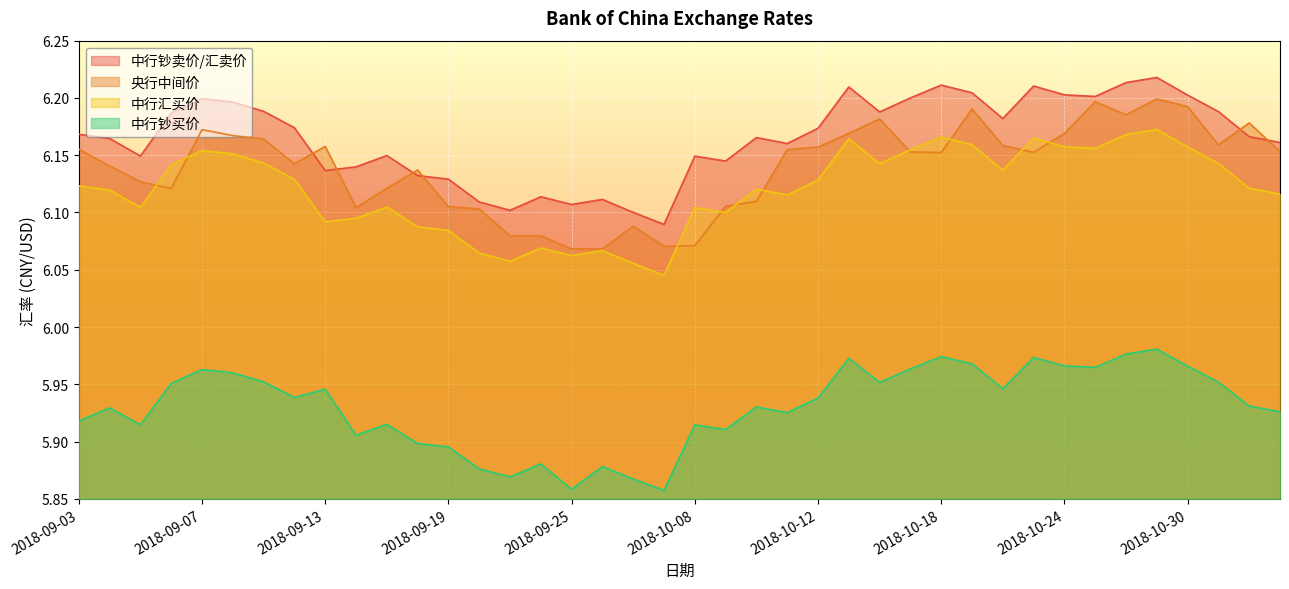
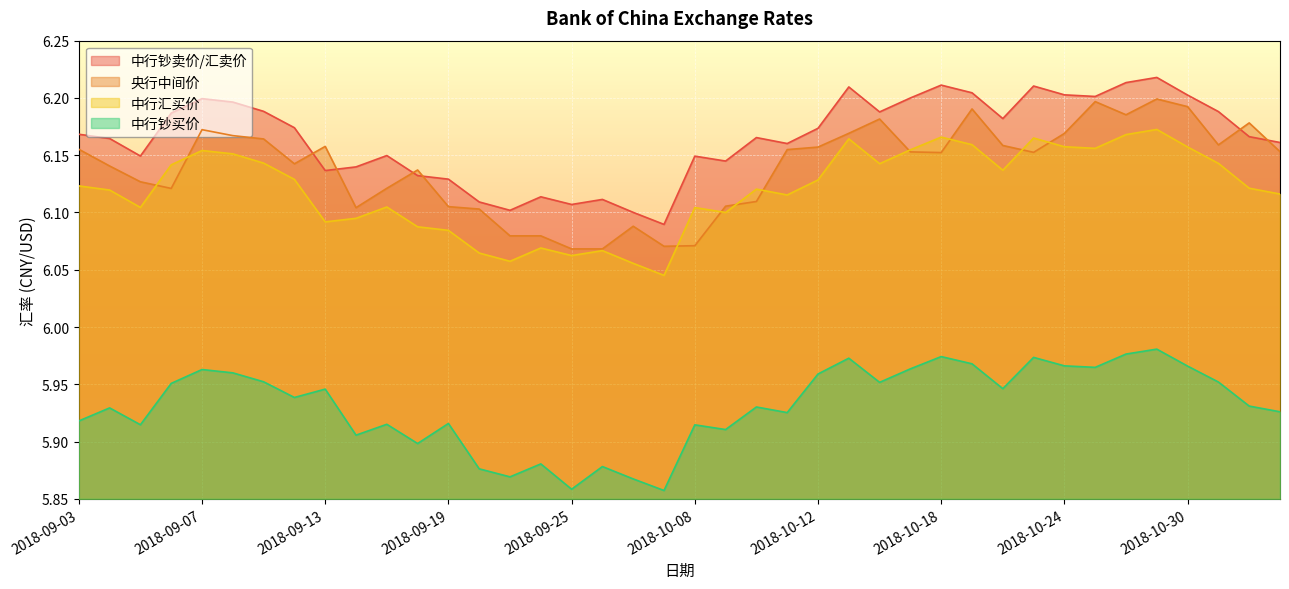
  {
    "中行钞买价": {
      "2018-09-03": 5.918,
      "2018-09-07": 5.963,
      "2018-09-13": 5.946,
-     "2018-09-19": 5.895,
+     "2018-09-19": 5.916,
      "2018-09-25": 5.858,
      "2018-10-08": 5.915,
-     "2018-10-12": 5.938,
+     "2018-10-12": 5.959,
      "2018-10-18": 5.974,
      "2018-10-24": 5.966,
      "2018-10-30": 5.966
    }
  }
